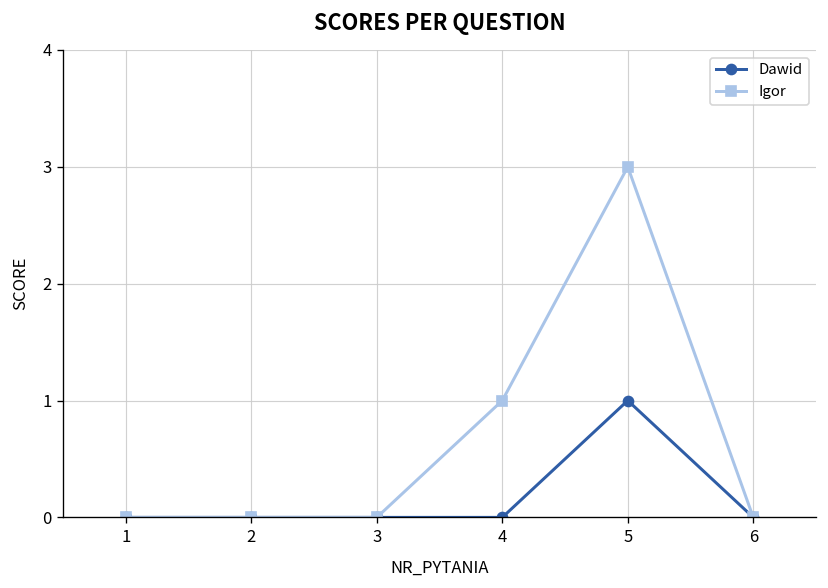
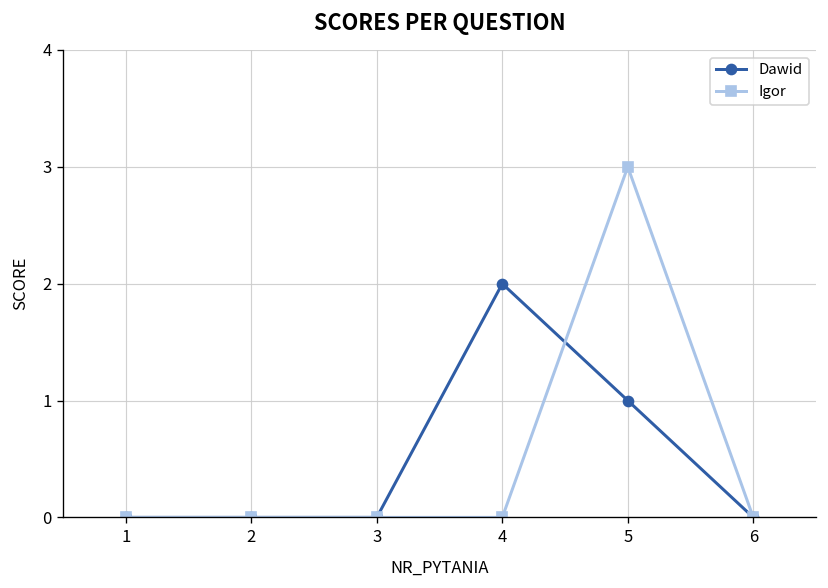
  {
    "Dawid": {
-     "4": 0,
+     "4": 2,
      "5": 1
    },
    "Igor": {
-     "4": 1,
+     "4": 0,
      "5": 3
    }
  }
